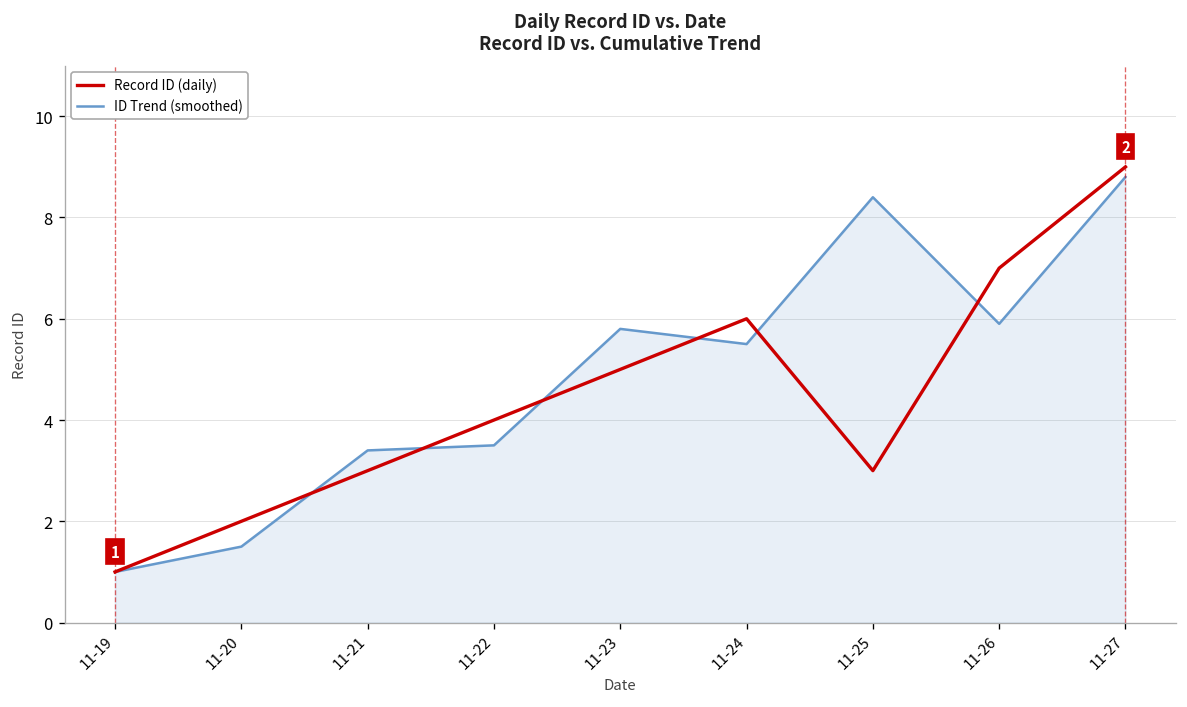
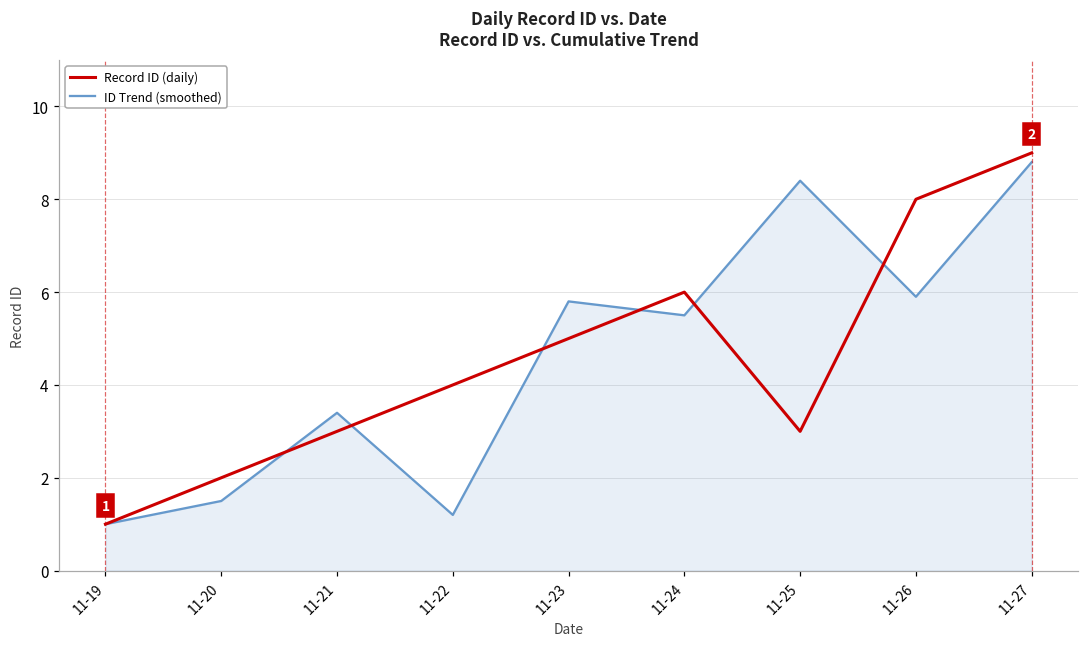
  {
    "Record ID (daily)": {
      "11-20": 2,
      "11-21": 3,
      "11-22": 4,
      "11-23": 5,
      "11-24": 6,
      "11-25": 3,
-     "11-26": 7
+     "11-26": 8
    },
    "ID Trend (smoothed)": {
      "11-20": 1.5,
      "11-21": 3.4,
-     "11-22": 3.5,
+     "11-22": 1.2,
      "11-23": 5.8,
      "11-24": 5.5,
      "11-25": 8.4,
      "11-26": 5.9,
      "11-27": 8.8
    }
  }
